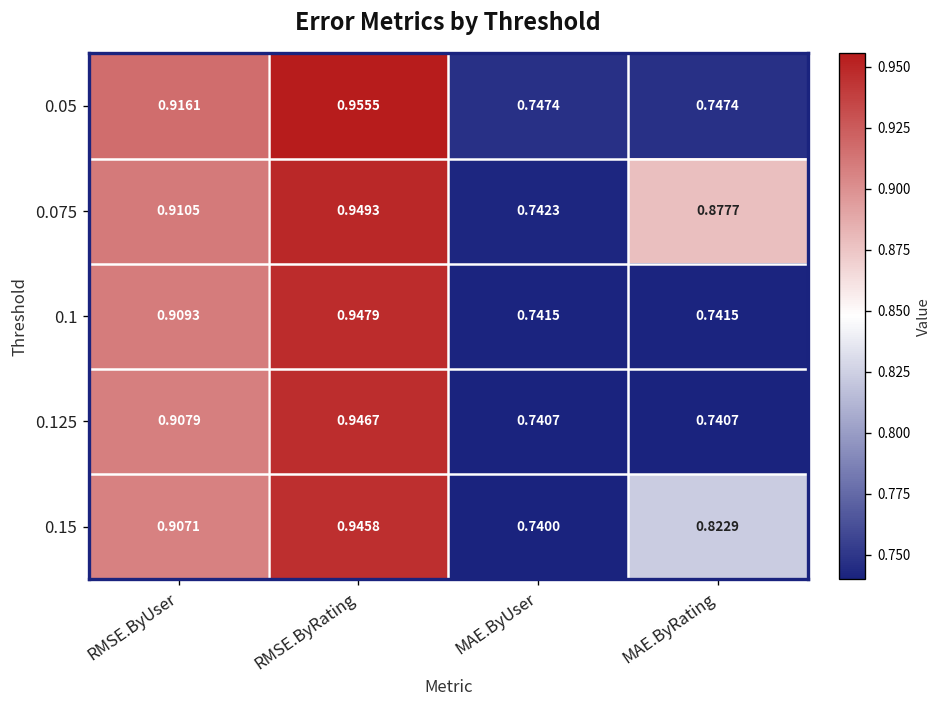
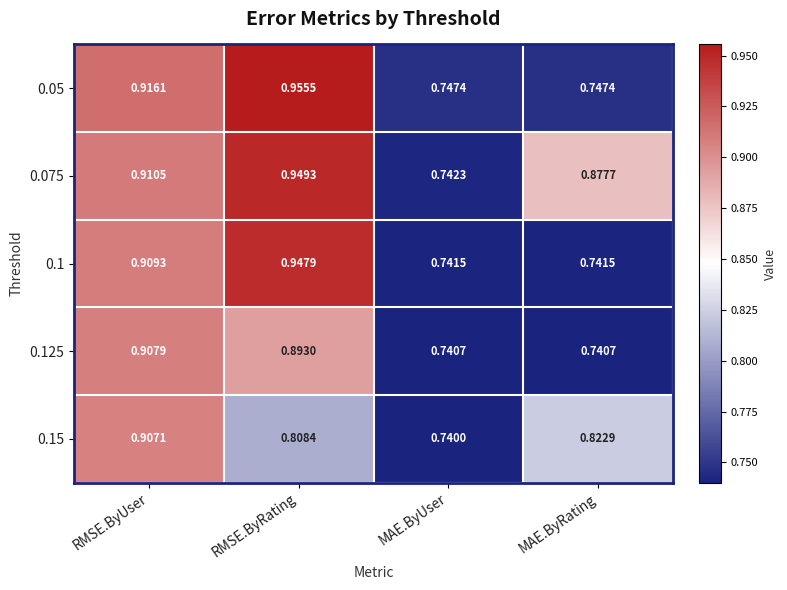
  {
    "0.05": {
      "RMSE.ByUser": 0.9161,
      "RMSE.ByRating": 0.9555,
      "MAE.ByUser": 0.7474,
      "MAE.ByRating": 0.7474
    },
    "0.075": {
      "RMSE.ByUser": 0.9105,
      "RMSE.ByRating": 0.9493,
      "MAE.ByUser": 0.7423,
      "MAE.ByRating": 0.8777
    },
    "0.1": {
      "RMSE.ByUser": 0.9093,
      "RMSE.ByRating": 0.9479,
      "MAE.ByUser": 0.7415,
      "MAE.ByRating": 0.7415
    },
    "0.125": {
      "RMSE.ByUser": 0.9079,
-     "RMSE.ByRating": 0.9467,
+     "RMSE.ByRating": 0.8930,
      "MAE.ByUser": 0.7407,
      "MAE.ByRating": 0.7407
    },
    "0.15": {
      "RMSE.ByUser": 0.9071,
-     "RMSE.ByRating": 0.9458,
+     "RMSE.ByRating": 0.8084,
      "MAE.ByUser": 0.7400,
      "MAE.ByRating": 0.8229
    }
  }
